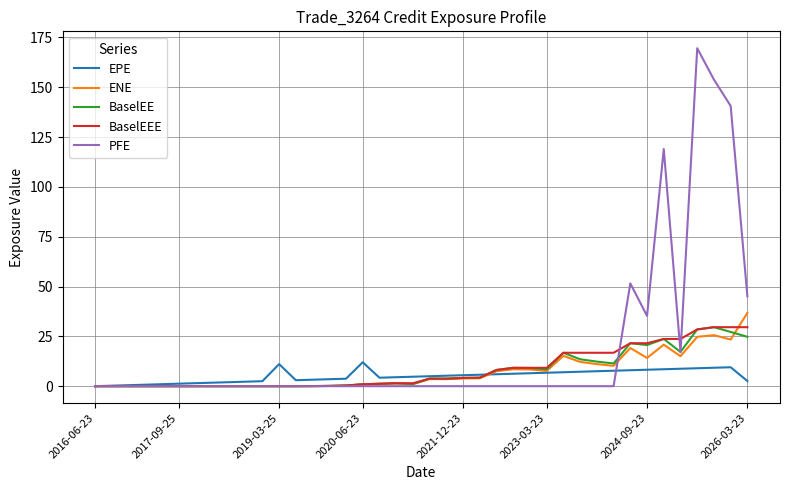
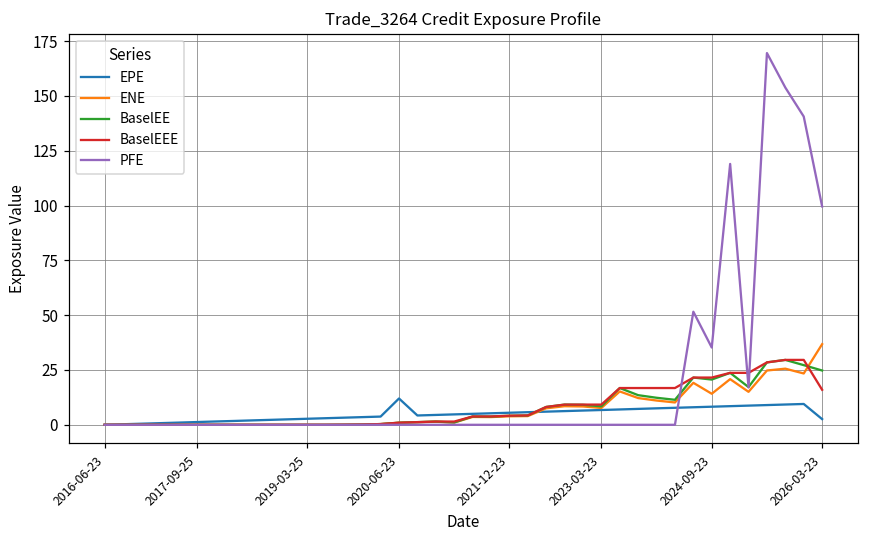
  {
    "EPE": {
-     "2019-03-25": 11,
+     "2019-03-25": 3,
      "2020-06-23": 12,
      "2021-12-23": 5,
      "2024-09-23": 8,
      "2026-03-23": 3
    },
    "ENE": {
      "2024-09-23": 14,
      "2026-03-23": 37
    },
    "BaselEE": {
      "2026-03-23": 25
    },
    "BaselEEE": {
-     "2026-03-23": 30
+     "2026-03-23": 16
    },
    "PFE": {
      "2021-12-23": 0,
      "2023-03-23": 0,
      "2024-09-23": 35,
-     "2026-03-23": 45
+     "2026-03-23": 100
    }
  }
